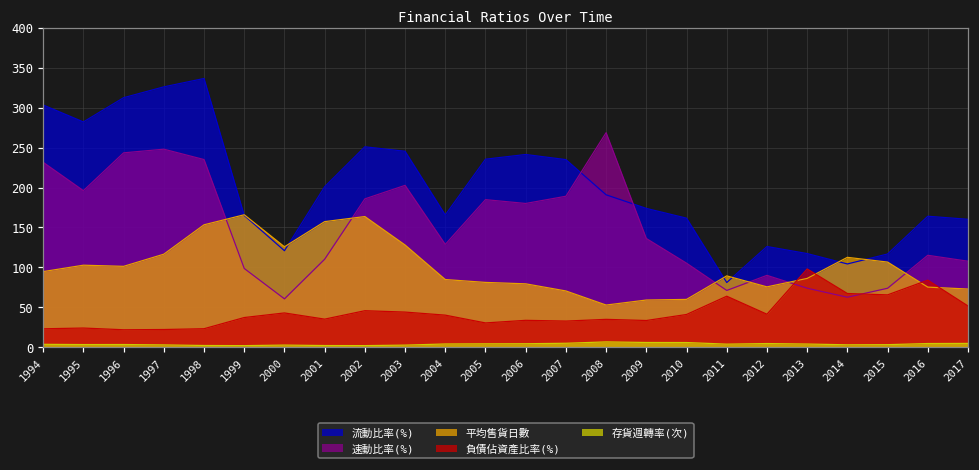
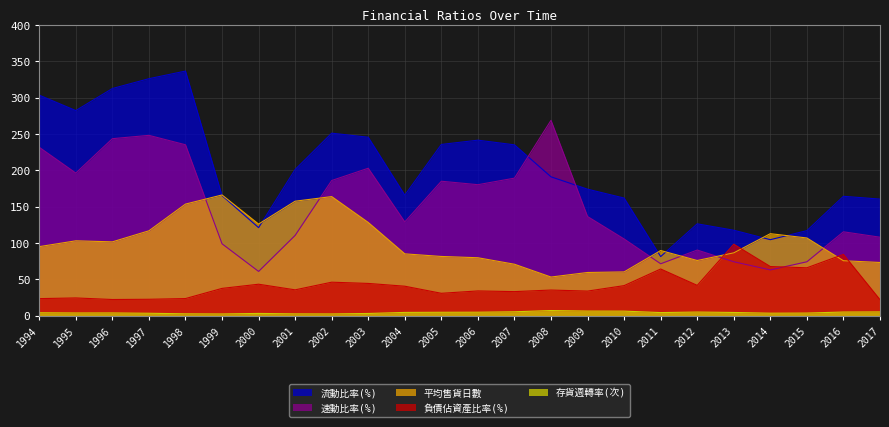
  {
    "流動比率(%)": {
      "1994": 300,
      "1995": 280,
      "1996": 310,
      "1997": 330,
      "1998": 340,
      "2000": 120,
      "2001": 200,
      "2002": 250,
      "2003": 250,
      "2004": 170,
      "2005": 240,
      "2006": 240,
      "2007": 230,
      "2008": 190,
      "2009": 170,
      "2010": 160,
      "2011": 80,
      "2012": 130,
      "2013": 120,
      "2014": 100,
      "2015": 120,
      "2016": 160,
      "2017": 160
    },
    "速動比率(%)": {
      "1994": 230,
      "1995": 200,
      "1996": 240,
      "1997": 250,
      "1998": 230,
      "1999": 100,
      "2000": 60,
      "2001": 110,
      "2002": 190,
      "2003": 200,
      "2004": 130,
      "2005": 180,
      "2006": 180,
      "2007": 190,
      "2008": 270,
      "2009": 140,
      "2010": 110,
      "2011": 70,
      "2012": 90,
      "2013": 70,
      "2014": 60,
      "2015": 70,
      "2016": 120,
      "2017": 110
    },
    "負債佔資產比率(%)": {
      "1994": 20,
      "1995": 20,
      "1996": 20,
      "1997": 20,
      "1998": 20,
      "1999": 40,
      "2000": 40,
      "2001": 40,
      "2002": 50,
      "2003": 40,
      "2004": 40,
      "2005": 30,
      "2006": 30,
      "2007": 30,
      "2008": 40,
      "2009": 30,
      "2010": 40,
      "2011": 60,
      "2012": 40,
      "2013": 100,
      "2014": 70,
      "2015": 70,
      "2016": 80,
-     "2017": 50
+     "2017": 20
    }
  }
